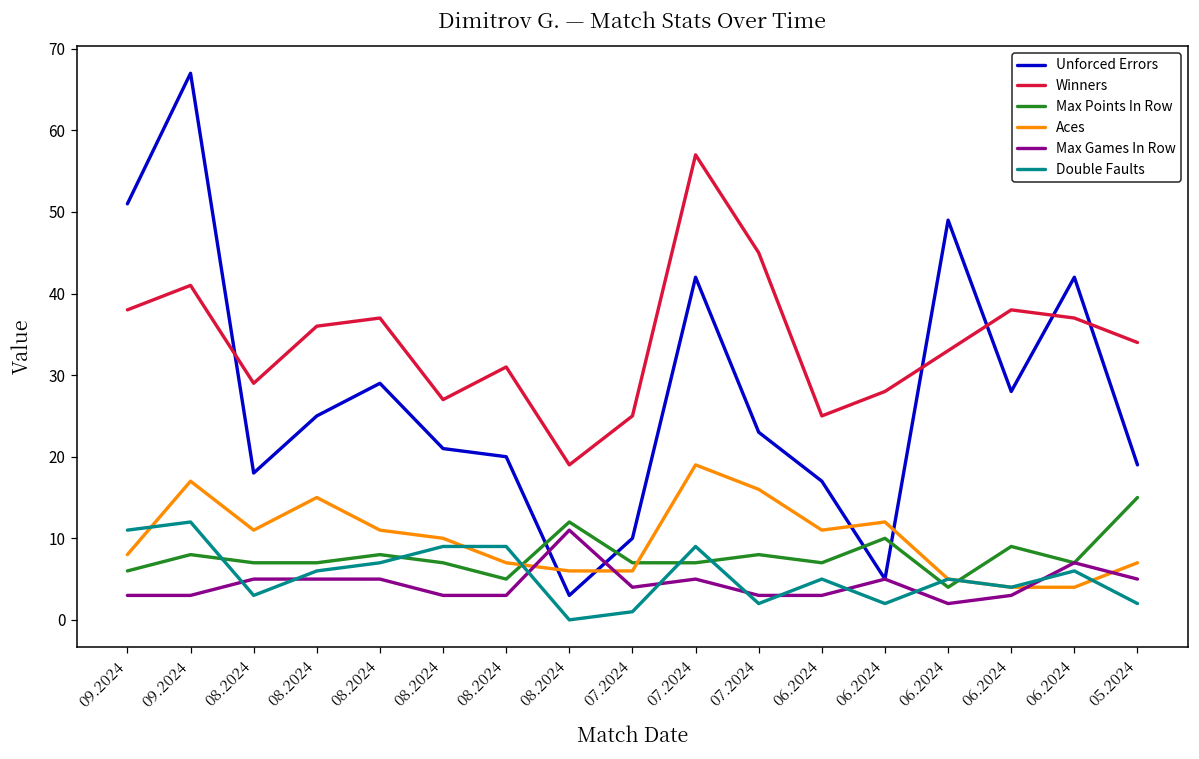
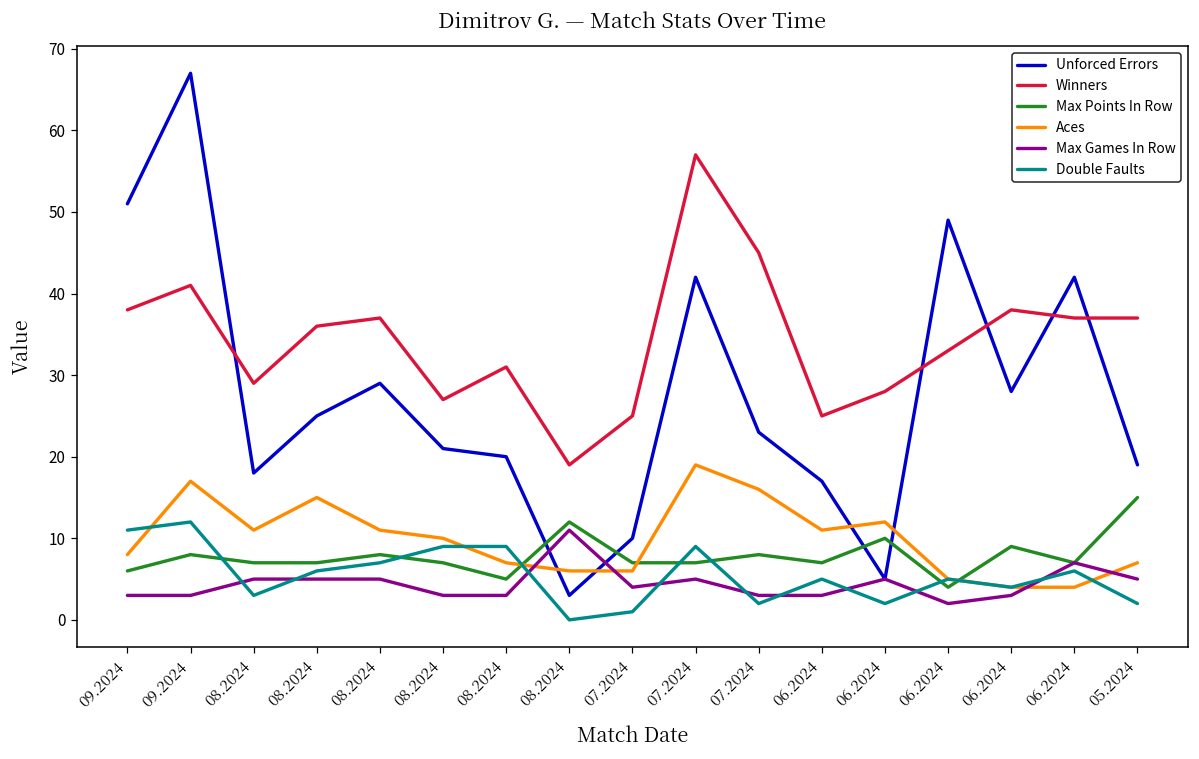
  {
    "Unforced Errors": {
      "05.2024": 19
    },
    "Winners": {
-     "05.2024": 34
+     "05.2024": 37
    },
    "Max Points In Row": {
      "05.2024": 15
    },
    "Aces": {
      "05.2024": 7
    },
    "Max Games In Row": {
      "05.2024": 5
    },
    "Double Faults": {
      "05.2024": 2
    }
  }
